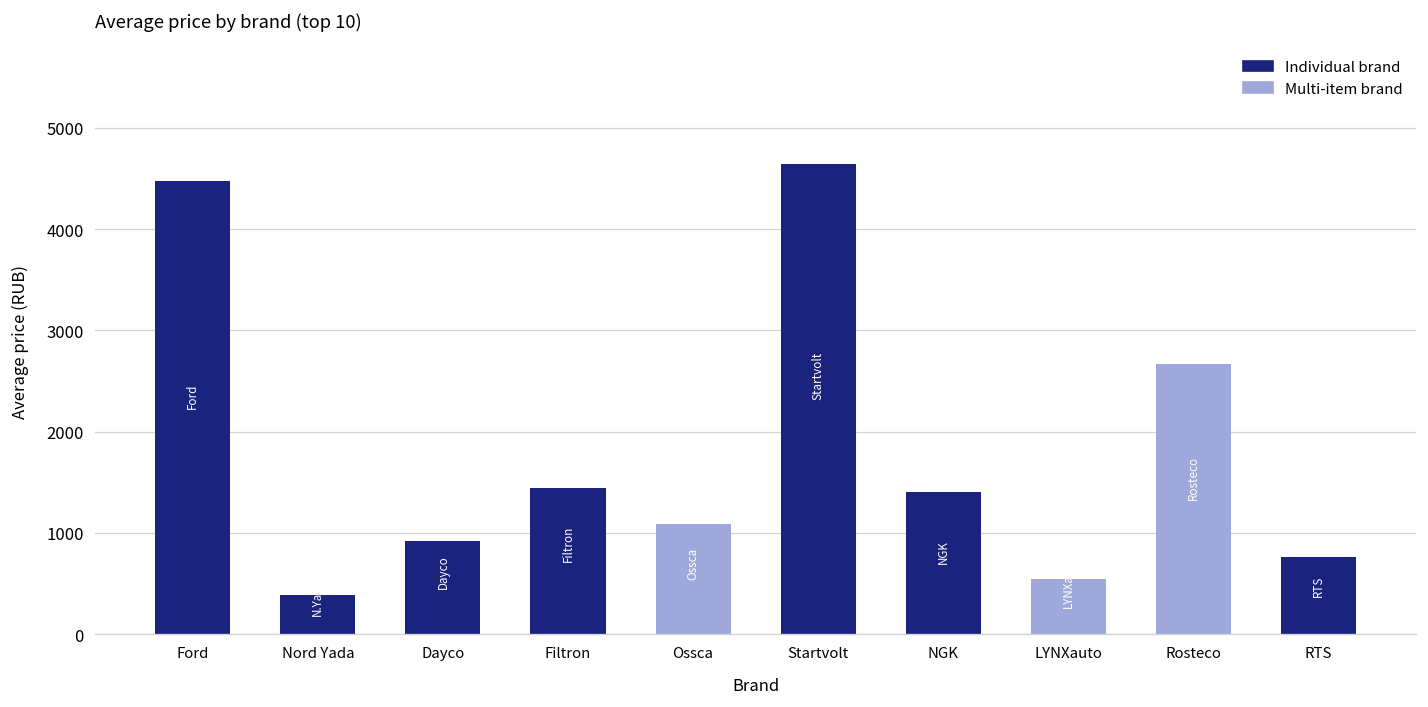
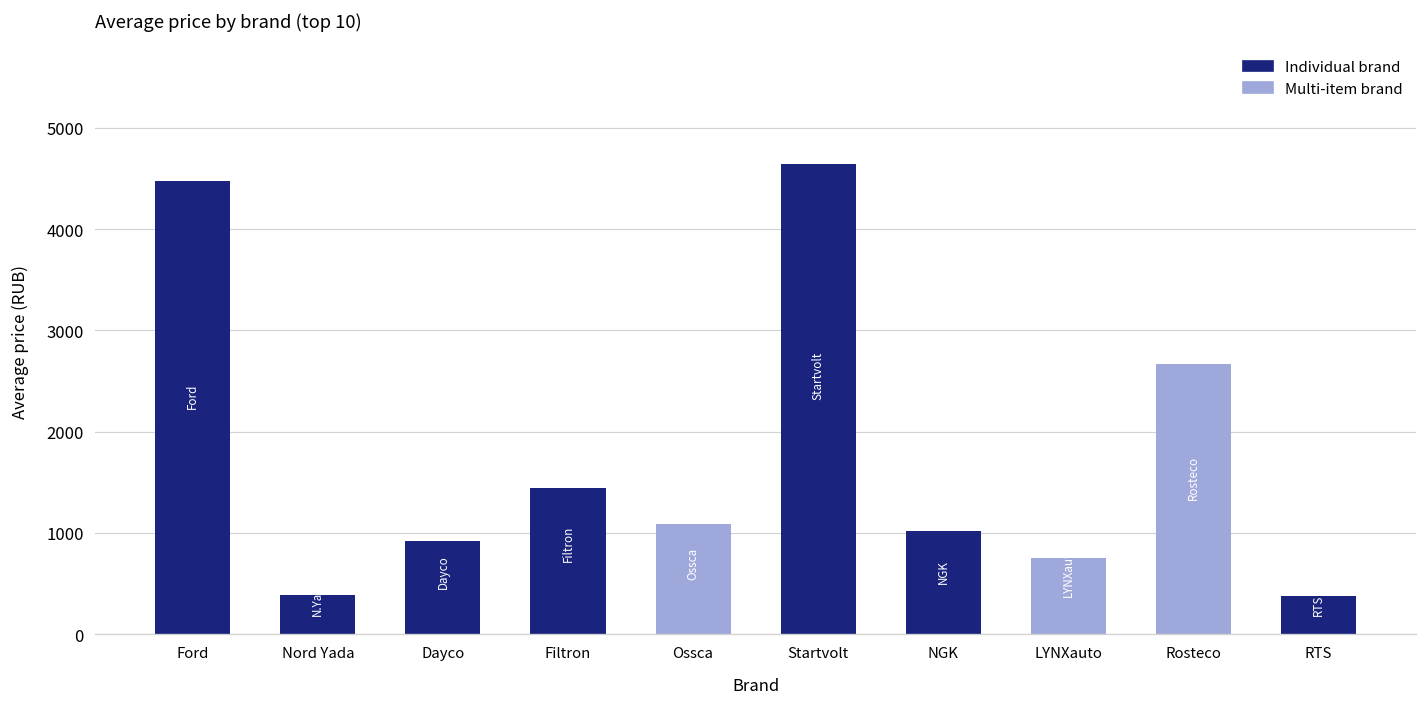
  {
    "Ford": 4500,
    "Nord Yada": 400,
    "Dayco": 900,
    "Filtron": 1400,
    "Ossca": 1100,
    "Startvolt": 4600,
-   "NGK": 1400,
-   "LYNXauto": 500,
+   "NGK": 1000,
+   "LYNXauto": 800,
    "Rosteco": 2700,
-   "RTS": 800
+   "RTS": 400
  }
